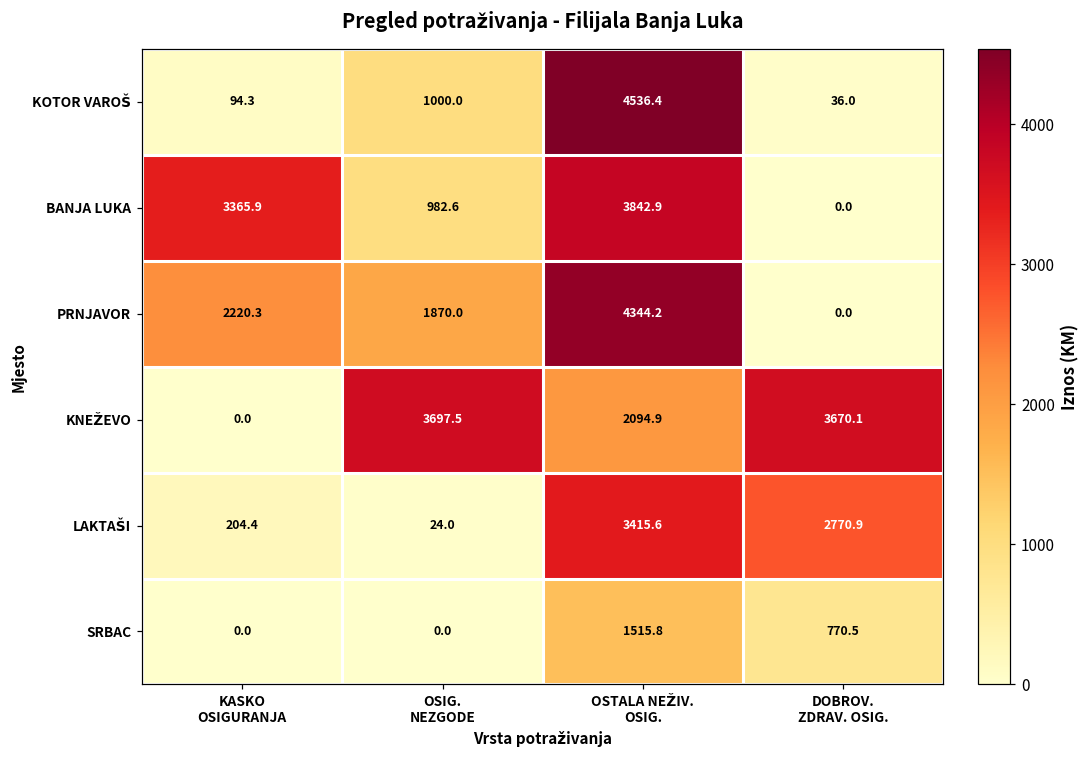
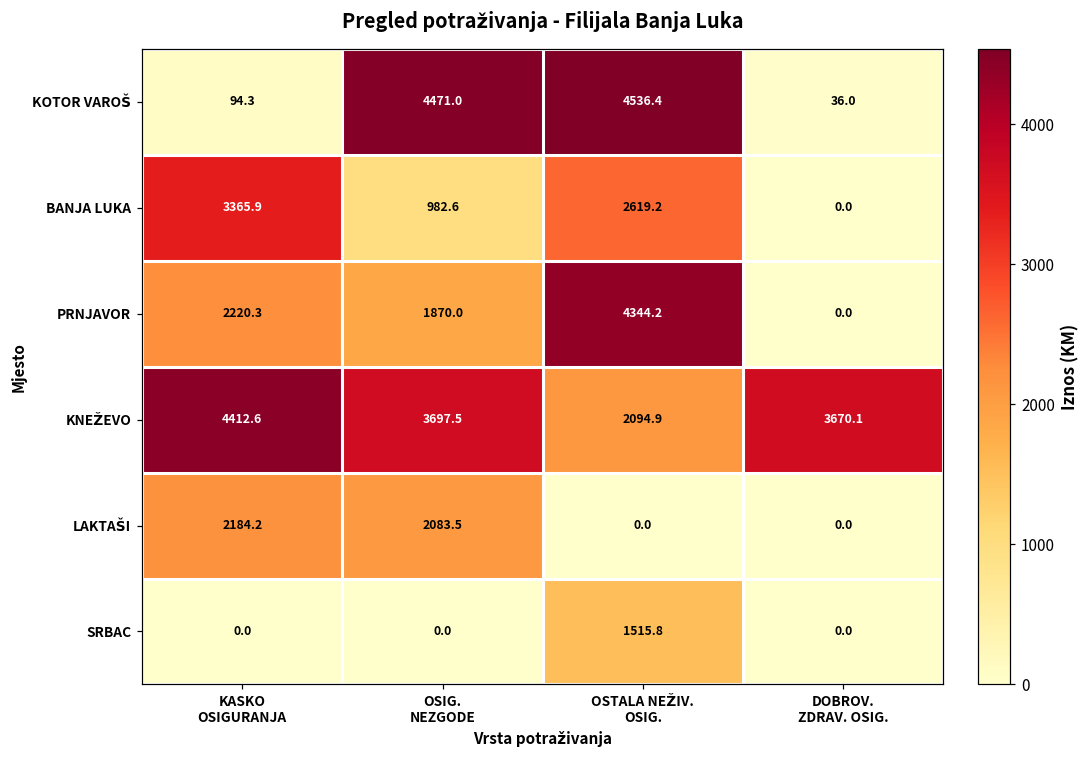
  {
    "KOTOR VAROŠ": {
      "KASKO OSIGURANJA": 94.3,
-     "OSIG. NEZGODE": 1000.0,
+     "OSIG. NEZGODE": 4471.0,
      "OSTALA NEŽIV. OSIG.": 4536.4,
      "DOBROV. ZDRAV. OSIG.": 36.0
    },
    "BANJA LUKA": {
      "KASKO OSIGURANJA": 3365.9,
      "OSIG. NEZGODE": 982.6,
-     "OSTALA NEŽIV. OSIG.": 3842.9,
+     "OSTALA NEŽIV. OSIG.": 2619.2,
      "DOBROV. ZDRAV. OSIG.": 0.0
    },
    "PRNJAVOR": {
      "KASKO OSIGURANJA": 2220.3,
      "OSIG. NEZGODE": 1870.0,
      "OSTALA NEŽIV. OSIG.": 4344.2,
      "DOBROV. ZDRAV. OSIG.": 0.0
    },
    "KNEŽEVO": {
-     "KASKO OSIGURANJA": 0.0,
+     "KASKO OSIGURANJA": 4412.6,
      "OSIG. NEZGODE": 3697.5,
      "OSTALA NEŽIV. OSIG.": 2094.9,
      "DOBROV. ZDRAV. OSIG.": 3670.1
    },
    "LAKTAŠI": {
-     "KASKO OSIGURANJA": 204.4,
-     "OSIG. NEZGODE": 24.0,
-     "OSTALA NEŽIV. OSIG.": 3415.6,
-     "DOBROV. ZDRAV. OSIG.": 2770.9
+     "KASKO OSIGURANJA": 2184.2,
+     "OSIG. NEZGODE": 2083.5,
+     "OSTALA NEŽIV. OSIG.": 0.0,
+     "DOBROV. ZDRAV. OSIG.": 0.0
    },
    "SRBAC": {
      "KASKO OSIGURANJA": 0.0,
      "OSIG. NEZGODE": 0.0,
      "OSTALA NEŽIV. OSIG.": 1515.8,
-     "DOBROV. ZDRAV. OSIG.": 770.5
+     "DOBROV. ZDRAV. OSIG.": 0.0
    }
  }
